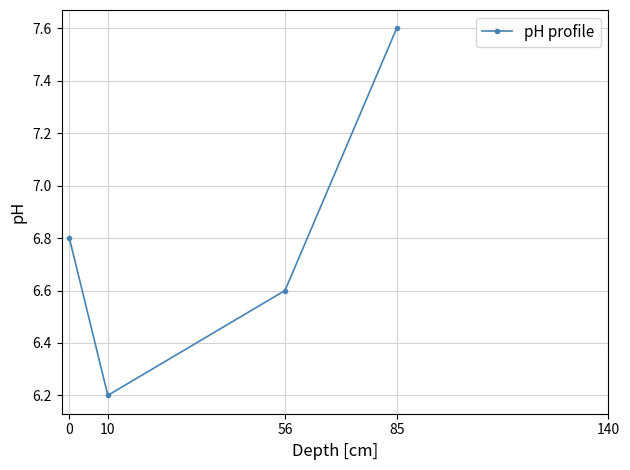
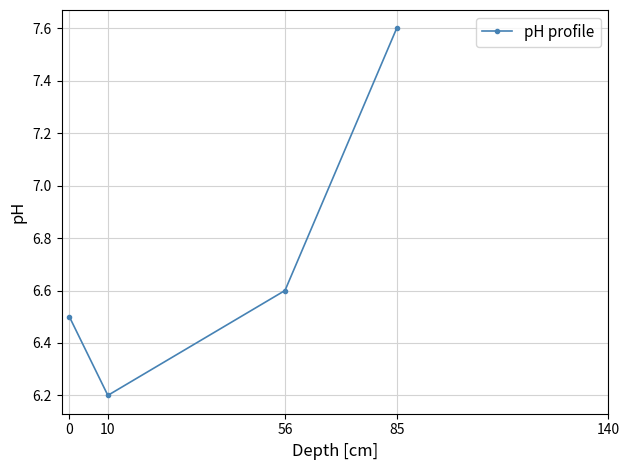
  {
-   "0": 6.8,
+   "0": 6.5,
    "10": 6.2,
    "56": 6.6,
    "85": 7.6
  }
